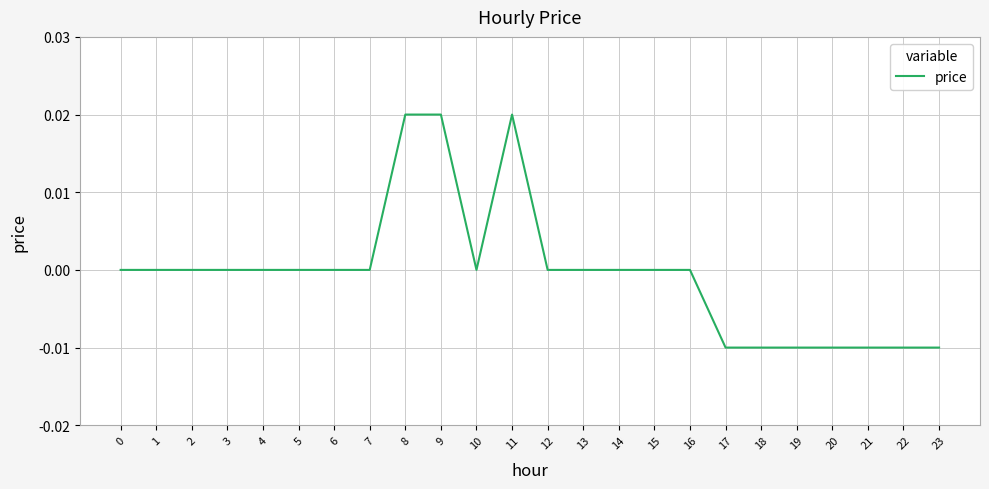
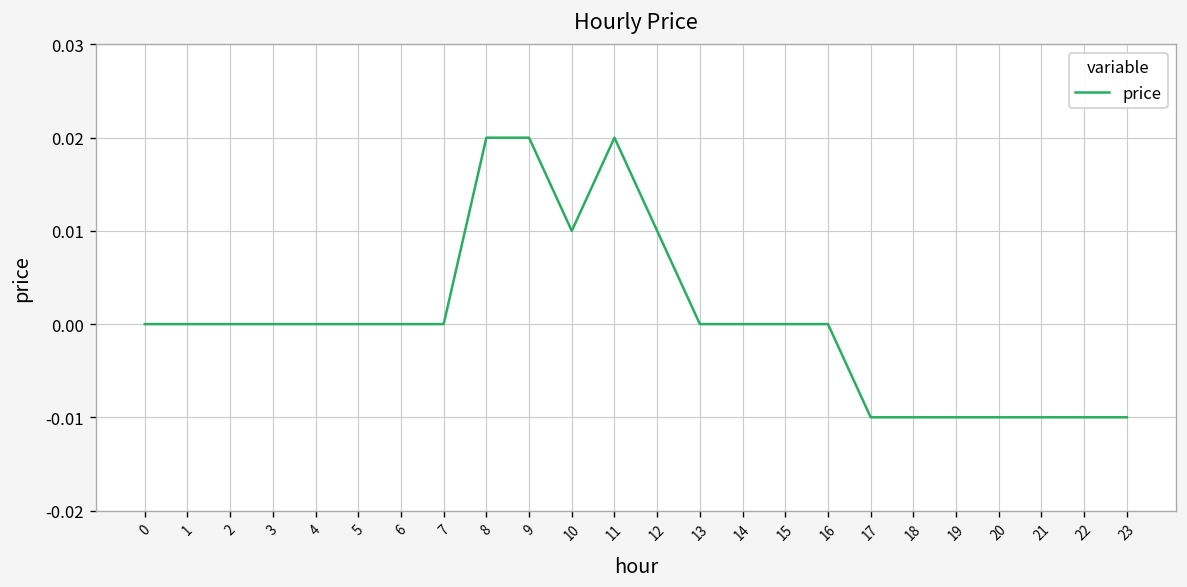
  {
    "0": 0.00,
    "1": 0.00,
    "2": 0.00,
    "3": 0.00,
    "4": 0.00,
    "5": 0.00,
    "6": 0.00,
    "7": 0.00,
    "8": 0.02,
    "9": 0.02,
-   "10": 0.00,
+   "10": 0.01,
    "11": 0.02,
-   "12": 0.00,
+   "12": 0.01,
    "13": 0.00,
    "14": 0.00,
    "15": 0.00,
    "16": 0.00,
    "17": -0.01,
    "18": -0.01,
    "19": -0.01,
    "20": -0.01,
    "21": -0.01,
    "22": -0.01,
    "23": -0.01
  }
